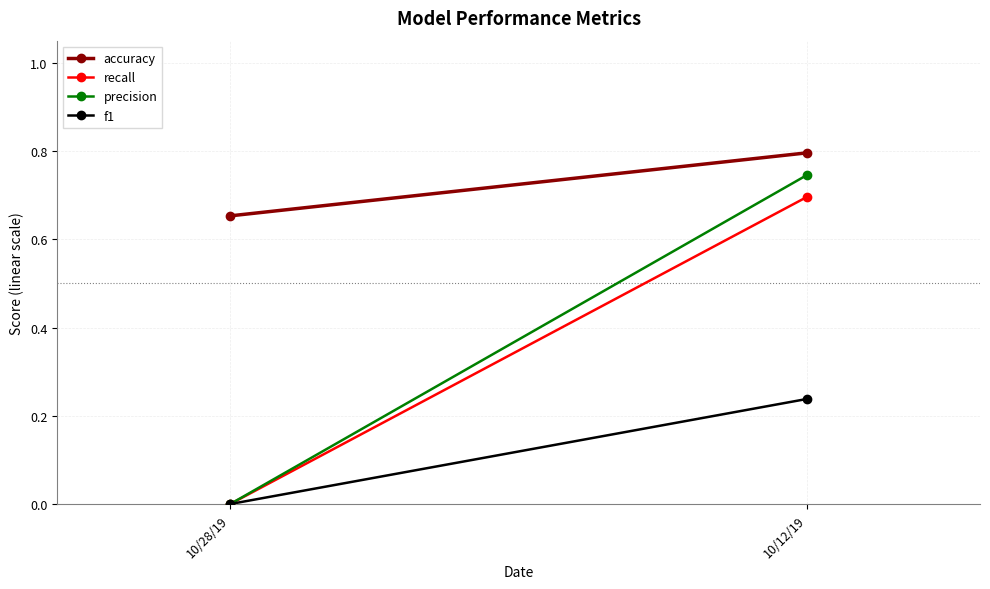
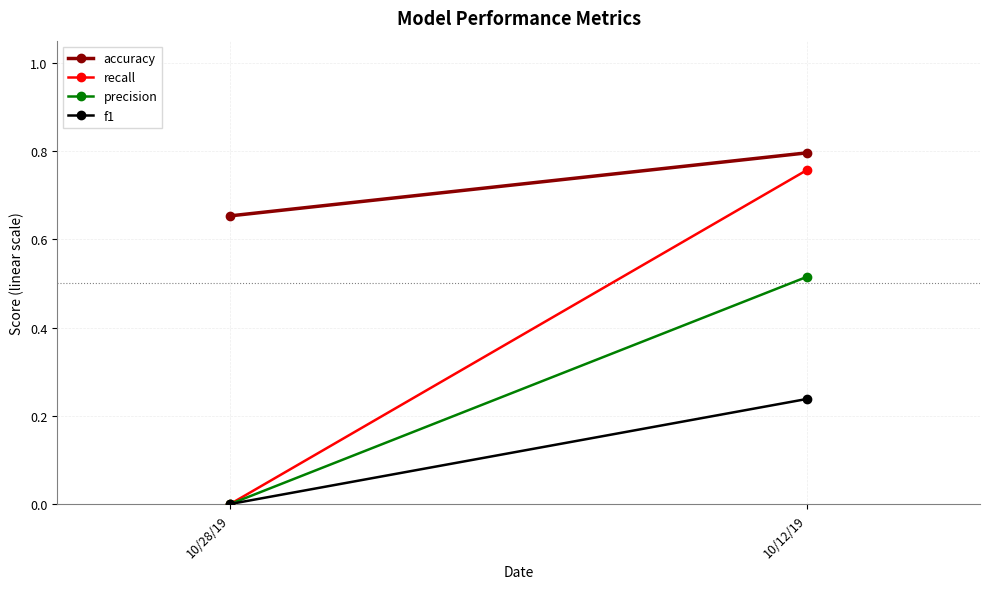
  {
    "accuracy": {
      "10/28/19": 0.65,
      "10/12/19": 0.80
    },
    "recall": {
-     "10/12/19": 0.70
+     "10/12/19": 0.76
    },
    "precision": {
-     "10/12/19": 0.75
+     "10/12/19": 0.51
    },
    "f1": {
      "10/12/19": 0.24
    }
  }
